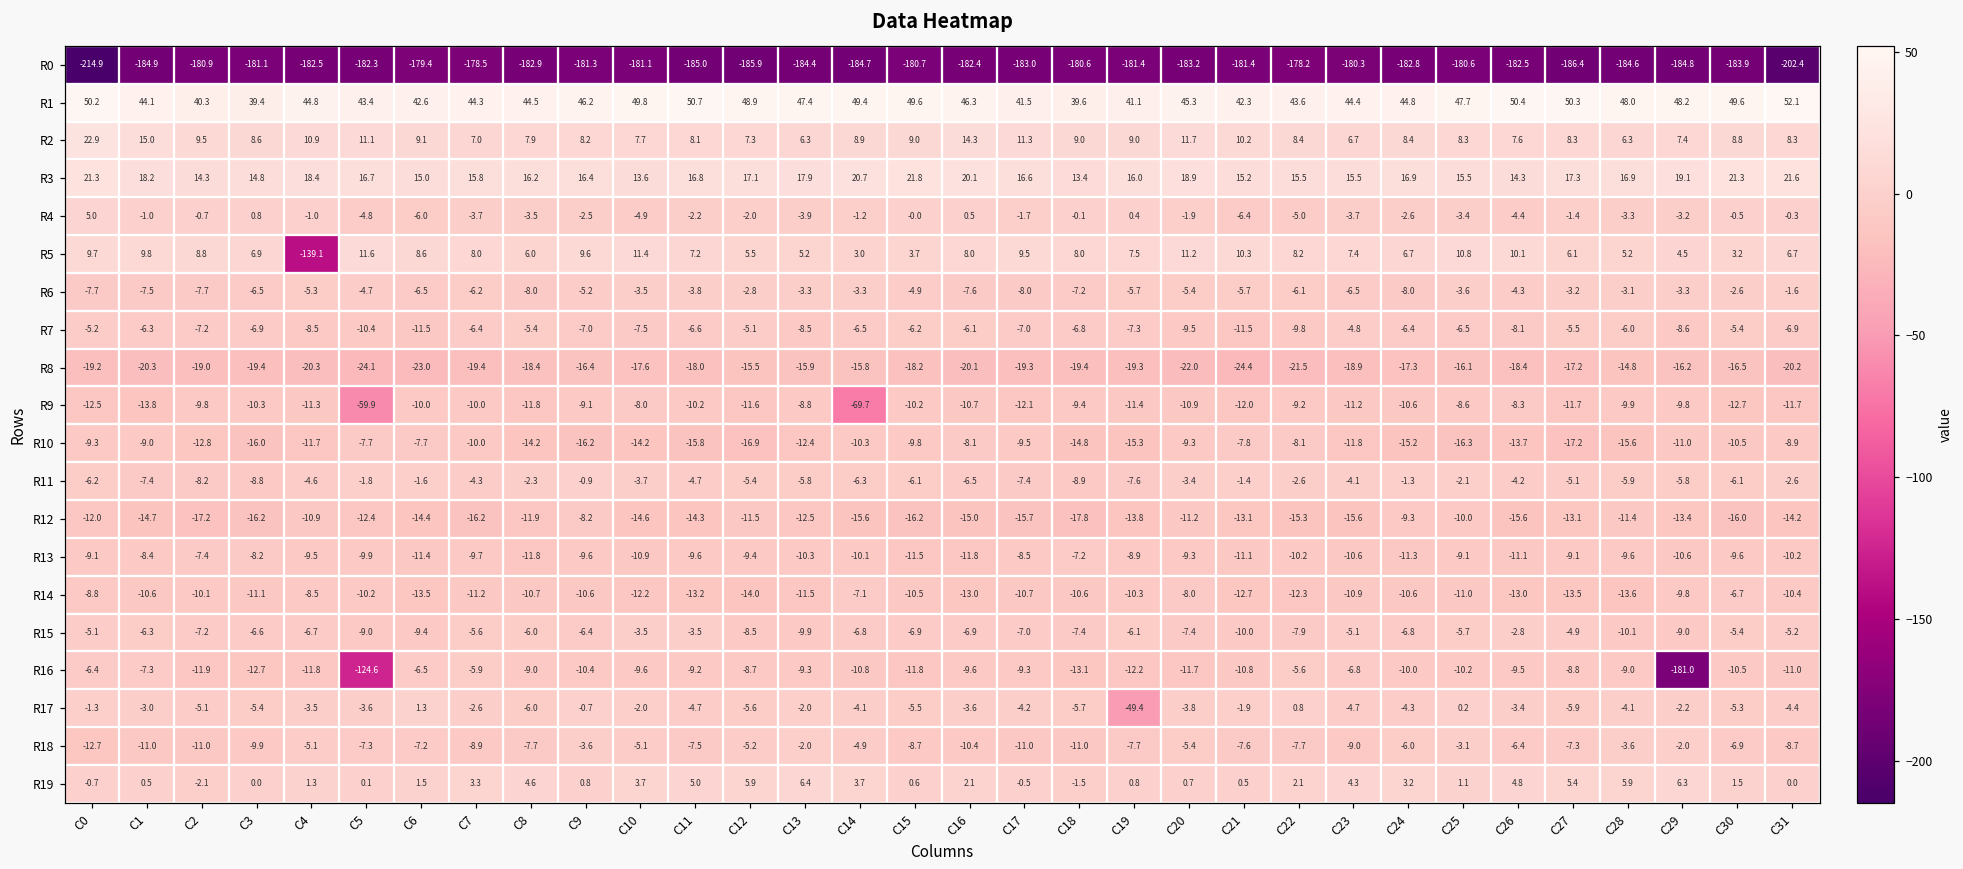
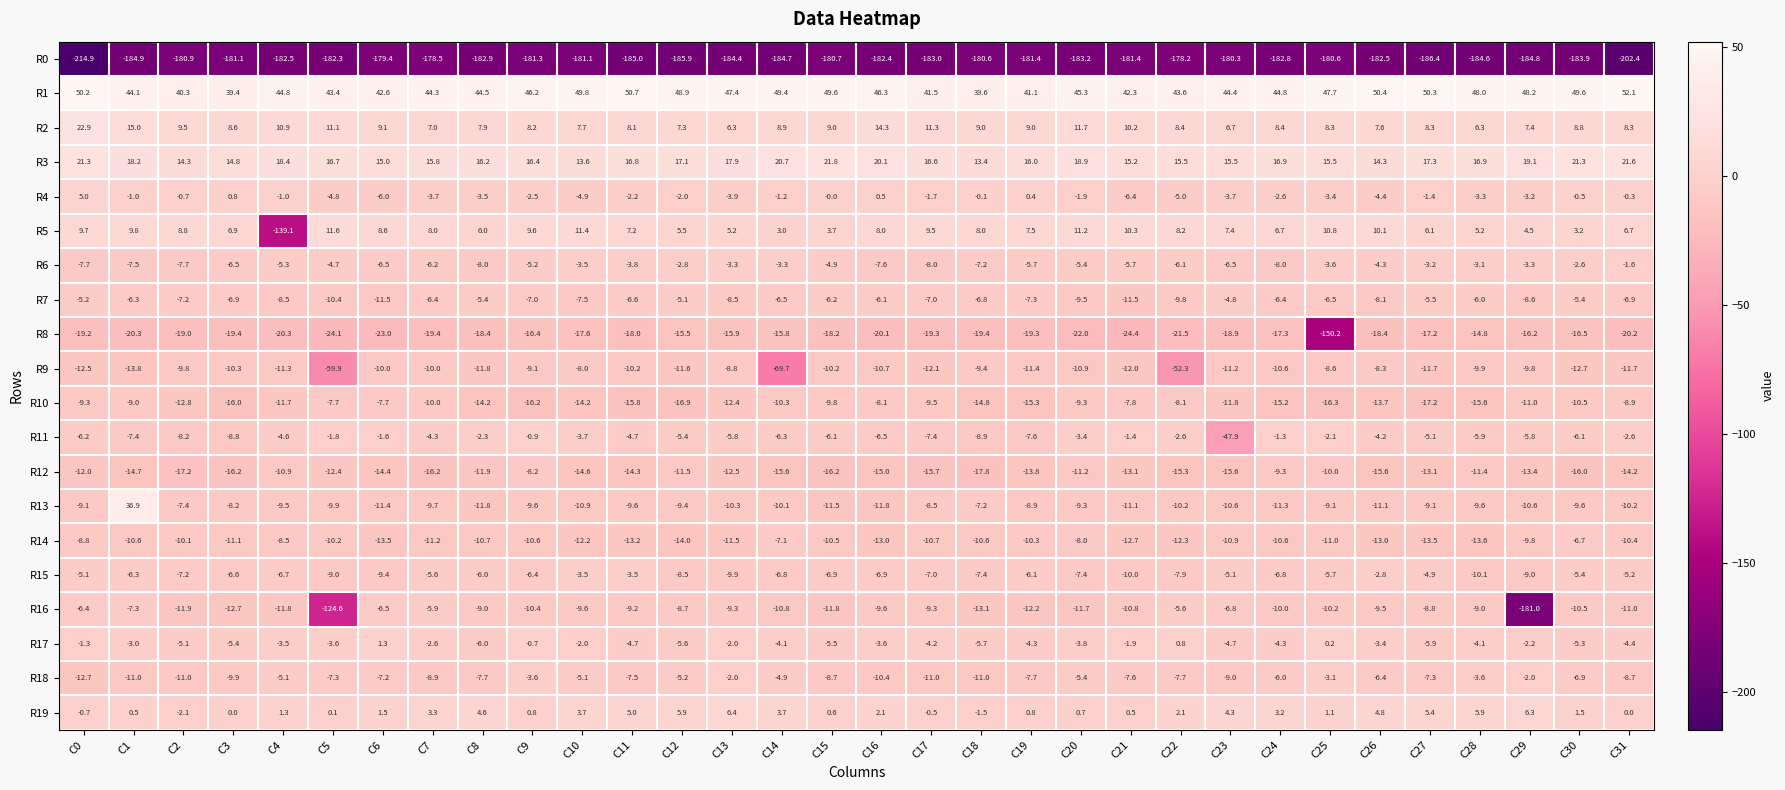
  {
    "R8": {
      "C0": -19.2,
      "C1": -20.3,
      "C2": -19.0,
      "C3": -19.4,
      "C4": -20.3,
      "C5": -24.1,
      "C6": -23.0,
      "C7": -19.4,
      "C8": -18.4,
      "C9": -16.4,
      "C10": -17.6,
      "C11": -18.0,
      "C12": -15.5,
      "C13": -15.9,
      "C14": -15.8,
      "C15": -18.2,
      "C16": -20.1,
      "C17": -19.3,
      "C18": -19.4,
      "C19": -19.3,
      "C20": -22.0,
      "C21": -24.4,
      "C22": -21.5,
      "C23": -18.9,
      "C24": -17.3,
-     "C25": -16.1,
+     "C25": -150.2,
      "C26": -18.4,
      "C27": -17.2,
      "C28": -14.8,
      "C29": -16.2,
      "C30": -16.5,
      "C31": -20.2
    },
    "R9": {
      "C0": -12.5,
      "C1": -13.8,
      "C2": -9.8,
      "C3": -10.3,
      "C4": -11.3,
      "C5": -59.9,
      "C6": -10.0,
      "C7": -10.0,
      "C8": -11.8,
      "C9": -9.1,
      "C10": -8.0,
      "C11": -10.2,
      "C12": -11.6,
      "C13": -8.8,
      "C14": -69.7,
      "C15": -10.2,
      "C16": -10.7,
      "C17": -12.1,
      "C18": -9.4,
      "C19": -11.4,
      "C20": -10.9,
      "C21": -12.0,
-     "C22": -9.2,
+     "C22": -52.3,
      "C23": -11.2,
      "C24": -10.6,
      "C25": -8.6,
      "C26": -8.3,
      "C27": -11.7,
      "C28": -9.9,
      "C29": -9.8,
      "C30": -12.7,
      "C31": -11.7
    },
    "R11": {
      "C0": -6.2,
      "C1": -7.4,
      "C2": -8.2,
      "C3": -8.8,
      "C4": -4.6,
      "C5": -1.8,
      "C6": -1.6,
      "C7": -4.3,
      "C8": -2.3,
      "C9": -0.9,
      "C10": -3.7,
      "C11": -4.7,
      "C12": -5.4,
      "C13": -5.8,
      "C14": -6.3,
      "C15": -6.1,
      "C16": -6.5,
      "C17": -7.4,
      "C18": -8.9,
      "C19": -7.6,
      "C20": -3.4,
      "C21": -1.4,
      "C22": -2.6,
-     "C23": -4.1,
+     "C23": -47.9,
      "C24": -1.3,
      "C25": -2.1,
      "C26": -4.2,
      "C27": -5.1,
      "C28": -5.9,
      "C29": -5.8,
      "C30": -6.1,
      "C31": -2.6
    },
    "R13": {
      "C0": -9.1,
-     "C1": -8.4,
+     "C1": 36.9,
      "C2": -7.4,
      "C3": -8.2,
      "C4": -9.5,
      "C5": -9.9,
      "C6": -11.4,
      "C7": -9.7,
      "C8": -11.8,
      "C9": -9.6,
      "C10": -10.9,
      "C11": -9.6,
      "C12": -9.4,
      "C13": -10.3,
      "C14": -10.1,
      "C15": -11.5,
      "C16": -11.8,
      "C17": -8.5,
      "C18": -7.2,
      "C19": -8.9,
      "C20": -9.3,
      "C21": -11.1,
      "C22": -10.2,
      "C23": -10.6,
      "C24": -11.3,
      "C25": -9.1,
      "C26": -11.1,
      "C27": -9.1,
      "C28": -9.6,
      "C29": -10.6,
      "C30": -9.6,
      "C31": -10.2
    },
    "R17": {
      "C0": -1.3,
      "C1": -3.0,
      "C2": -5.1,
      "C3": -5.4,
      "C4": -3.5,
      "C5": -3.6,
      "C6": 1.3,
      "C7": -2.6,
      "C8": -6.0,
      "C9": -0.7,
      "C10": -2.0,
      "C11": -4.7,
      "C12": -5.6,
      "C13": -2.0,
      "C14": -4.1,
      "C15": -5.5,
      "C16": -3.6,
      "C17": -4.2,
      "C18": -5.7,
-     "C19": -49.4,
+     "C19": -4.3,
      "C20": -3.8,
      "C21": -1.9,
      "C22": 0.8,
      "C23": -4.7,
      "C24": -4.3,
      "C25": 0.2,
      "C26": -3.4,
      "C27": -5.9,
      "C28": -4.1,
      "C29": -2.2,
      "C30": -5.3,
      "C31": -4.4
    }
  }
